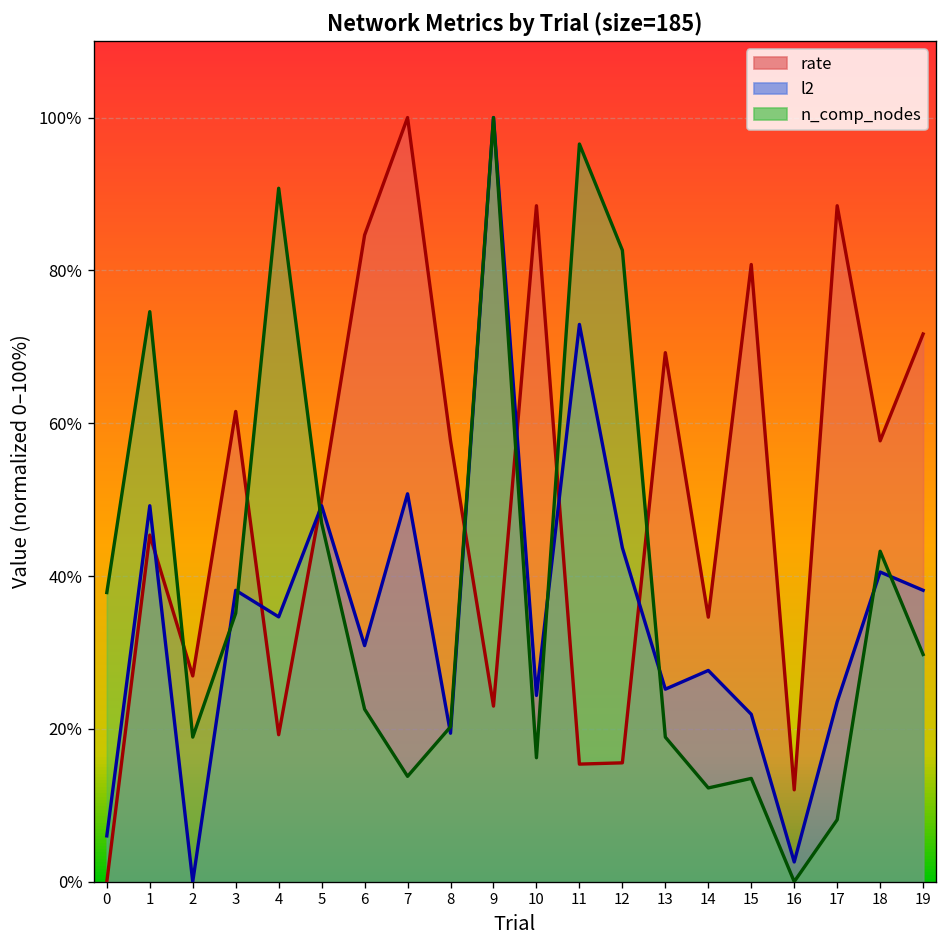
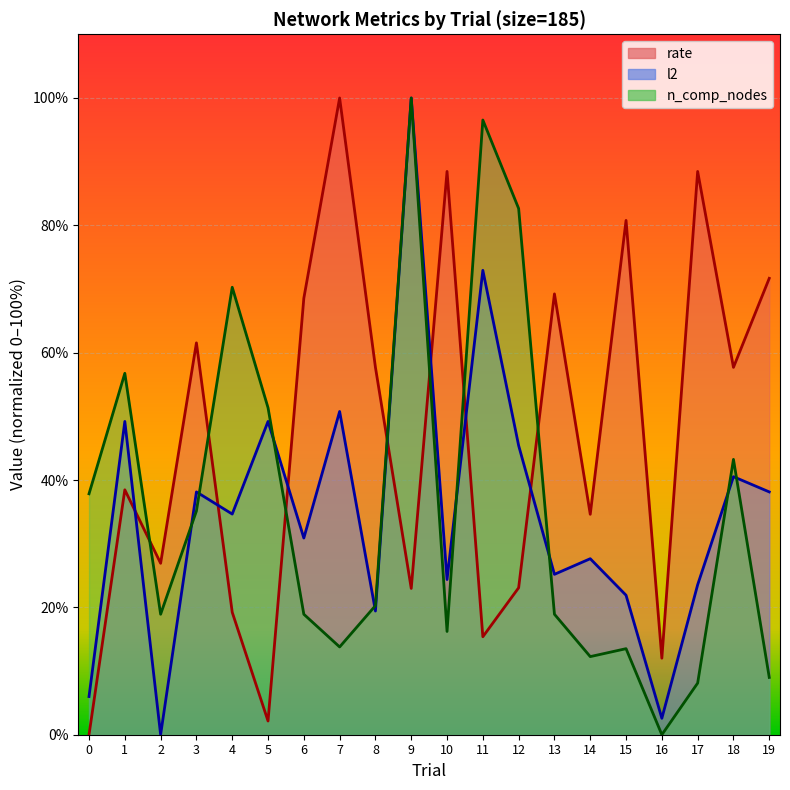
  {
    "rate": {
      "0": "0%",
-     "1": "45%",
+     "1": "38%",
      "2": "27%",
      "3": "62%",
      "4": "19%",
-     "5": "50%",
-     "6": "85%",
+     "5": "2%",
+     "6": "69%",
      "7": "100%",
      "8": "58%",
      "9": "23%",
      "10": "88%",
      "11": "15%",
-     "12": "16%",
+     "12": "23%",
      "13": "69%",
      "14": "35%",
      "15": "81%",
      "16": "12%",
      "17": "88%",
      "18": "58%",
      "19": "72%"
    },
    "l2": {
      "0": "6%",
      "1": "49%",
      "2": "0%",
      "3": "38%",
      "4": "35%",
      "5": "49%",
      "6": "31%",
      "7": "51%",
      "8": "19%",
      "10": "24%",
      "11": "73%",
-     "12": "44%",
+     "12": "45%",
      "13": "25%",
      "14": "28%",
      "15": "22%",
      "16": "3%",
      "17": "24%",
      "18": "41%",
      "19": "38%"
    },
    "n_comp_nodes": {
      "0": "38%",
-     "1": "75%",
+     "1": "57%",
      "2": "19%",
      "3": "35%",
-     "4": "91%",
-     "5": "47%",
-     "6": "23%",
+     "4": "70%",
+     "5": "51%",
+     "6": "19%",
      "7": "14%",
      "8": "20%",
      "10": "16%",
      "11": "97%",
      "12": "83%",
      "13": "19%",
      "14": "12%",
      "15": "14%",
      "16": "0%",
      "17": "8%",
      "18": "43%",
-     "19": "30%"
+     "19": "9%"
    }
  }
